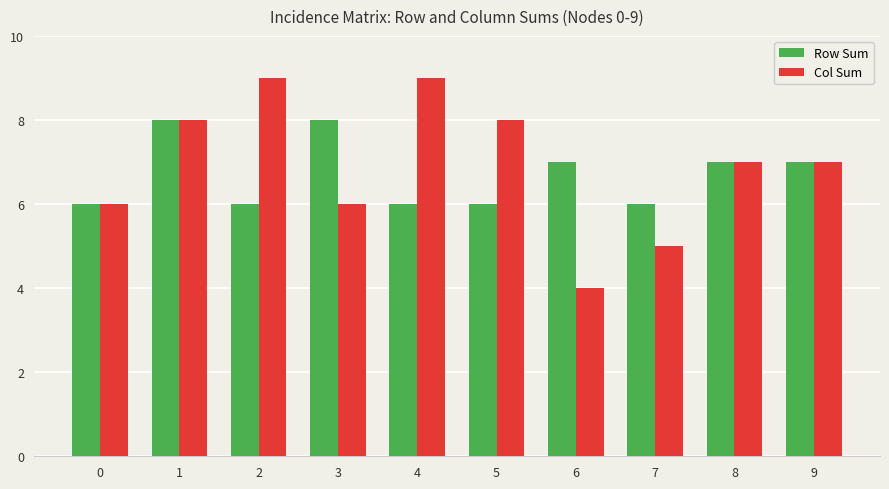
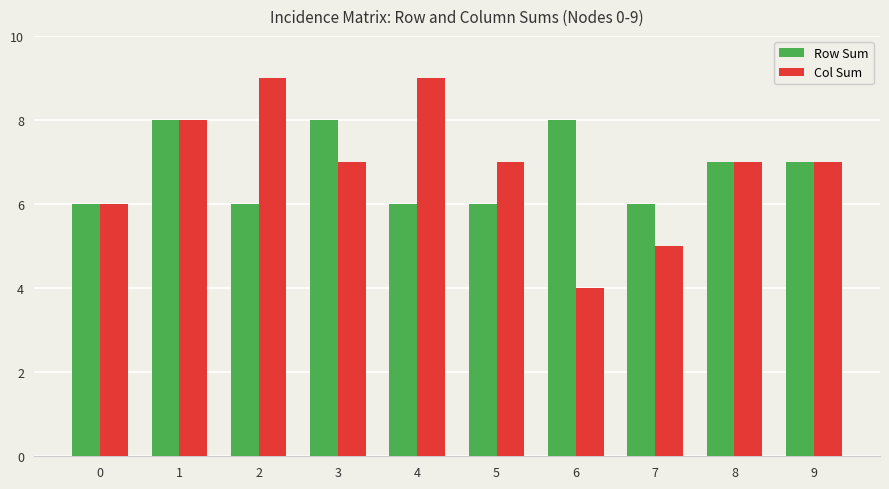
  {
    "Row Sum": {
      "0": 6,
      "1": 8,
      "2": 6,
      "3": 8,
      "4": 6,
      "5": 6,
-     "6": 7,
+     "6": 8,
      "7": 6,
      "8": 7,
      "9": 7
    },
    "Col Sum": {
      "0": 6,
      "1": 8,
      "2": 9,
-     "3": 6,
+     "3": 7,
      "4": 9,
-     "5": 8,
+     "5": 7,
      "6": 4,
      "7": 5,
      "8": 7,
      "9": 7
    }
  }
